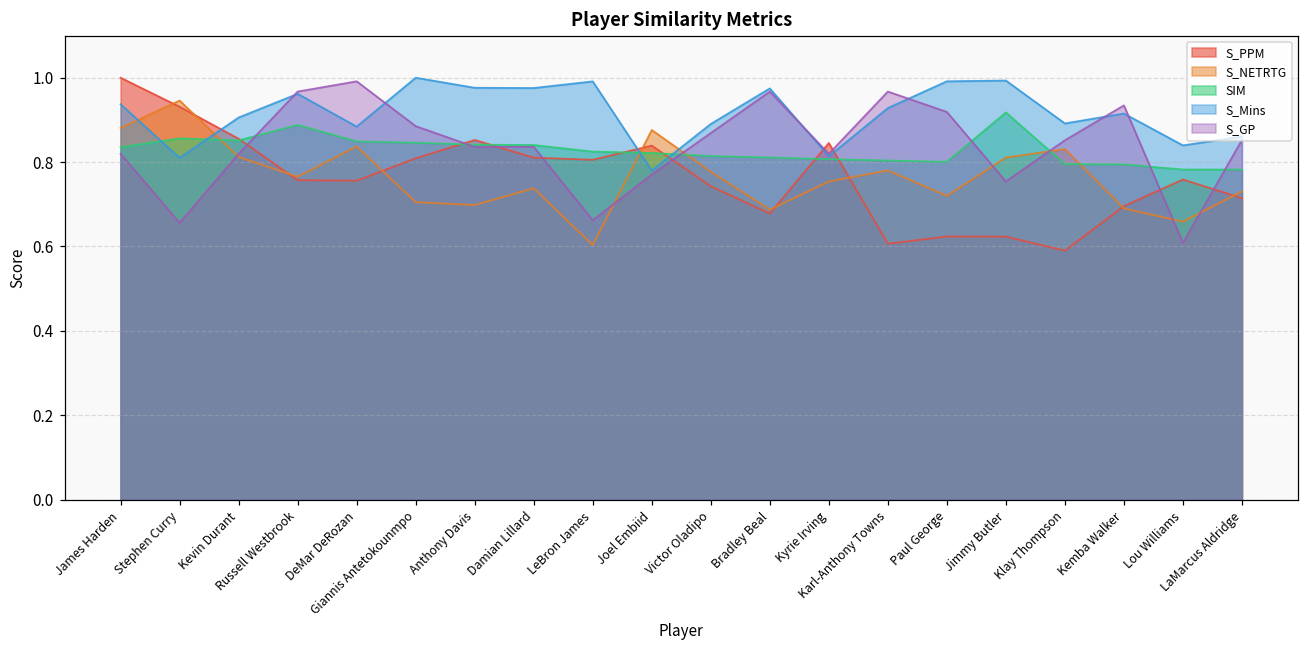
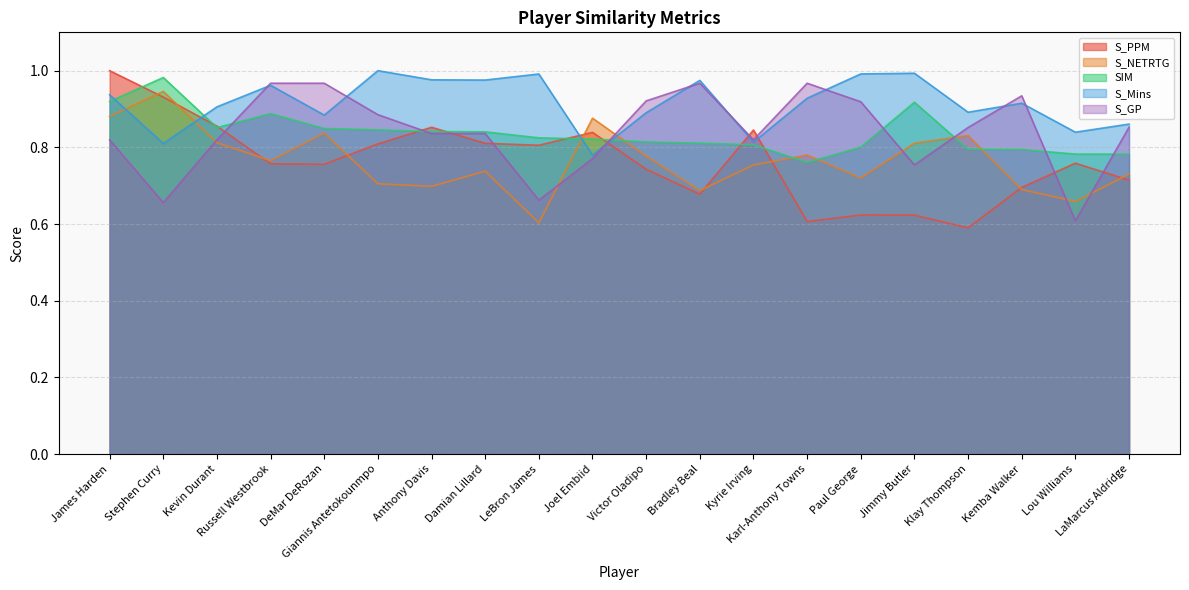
  {
    "SIM": {
-     "James Harden": 0.84,
-     "Stephen Curry": 0.86,
+     "James Harden": 0.92,
+     "Stephen Curry": 0.98,
      "Russell Westbrook": 0.89,
      "DeMar DeRozan": 0.85,
      "Giannis Antetokounmpo": 0.85,
      "LeBron James": 0.82,
      "Joel Embiid": 0.82,
      "Victor Oladipo": 0.81,
      "Bradley Beal": 0.81,
      "Kyrie Irving": 0.81,
-     "Karl-Anthony Towns": 0.80,
+     "Karl-Anthony Towns": 0.76,
      "Paul George": 0.80,
      "Jimmy Butler": 0.92,
      "Klay Thompson": 0.80,
      "Kemba Walker": 0.79,
      "Lou Williams": 0.78,
      "LaMarcus Aldridge": 0.78
    },
    "S_Mins": {
      "James Harden": 0.94,
      "Stephen Curry": 0.81,
      "Kevin Durant": 0.91,
      "DeMar DeRozan": 0.88,
      "Giannis Antetokounmpo": 1.00,
      "Anthony Davis": 0.98,
      "Damian Lillard": 0.98,
      "LeBron James": 0.99,
      "Joel Embiid": 0.78,
      "Victor Oladipo": 0.89,
      "Bradley Beal": 0.97,
      "Karl-Anthony Towns": 0.93,
      "Paul George": 0.99,
      "Jimmy Butler": 0.99,
      "Klay Thompson": 0.89,
      "Kemba Walker": 0.92,
      "Lou Williams": 0.84,
      "LaMarcus Aldridge": 0.86
    },
    "S_GP": {
      "James Harden": 0.82,
      "Stephen Curry": 0.66,
      "Kevin Durant": 0.82,
-     "DeMar DeRozan": 0.99,
+     "DeMar DeRozan": 0.97,
      "Giannis Antetokounmpo": 0.89,
      "LeBron James": 0.66,
      "Joel Embiid": 0.77,
-     "Victor Oladipo": 0.87,
+     "Victor Oladipo": 0.92,
      "Bradley Beal": 0.97,
      "Karl-Anthony Towns": 0.97,
      "Paul George": 0.92,
      "Jimmy Butler": 0.75,
      "Klay Thompson": 0.85,
      "Kemba Walker": 0.93,
      "Lou Williams": 0.61,
      "LaMarcus Aldridge": 0.85
    }
  }
